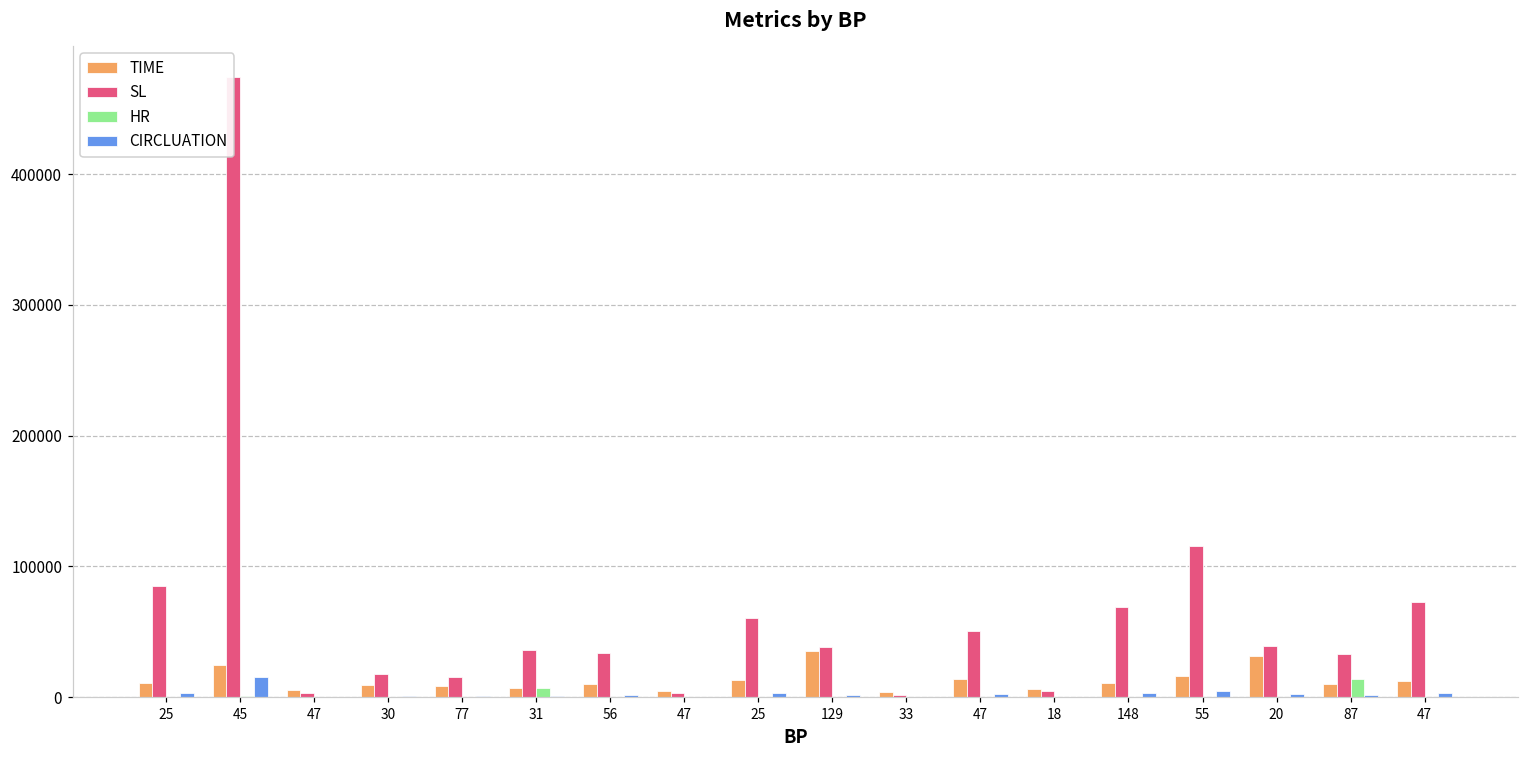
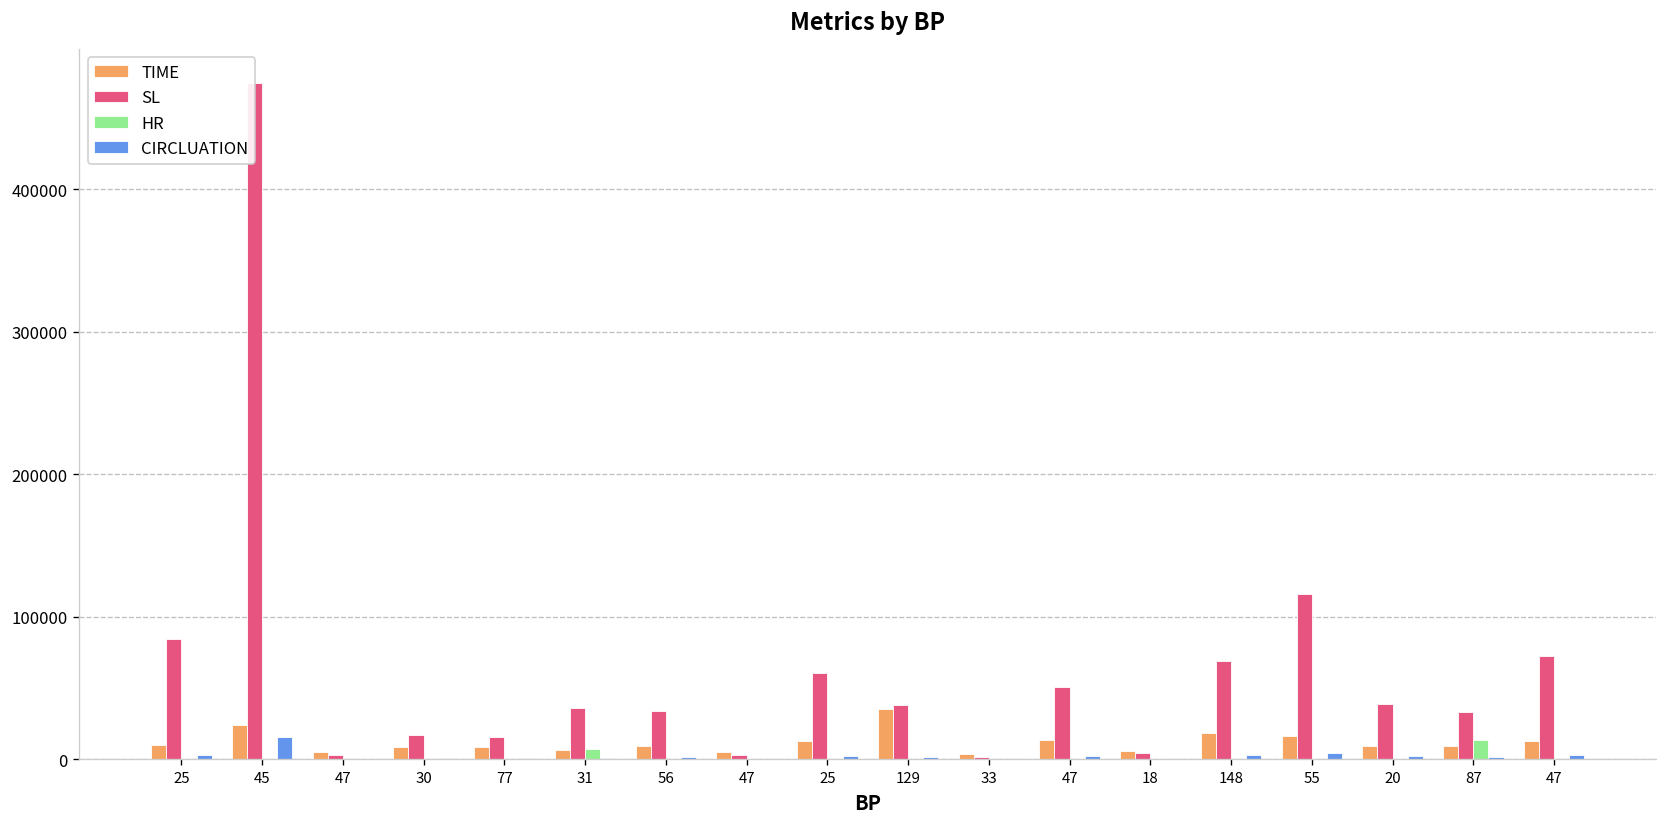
  {
    "TIME": {
      "45": 25000,
      "30": 9000,
      "77": 9000,
      "31": 7000,
      "56": 10000,
      "129": 35000,
      "33": 4000,
      "18": 6000,
-     "148": 11000,
+     "148": 18000,
      "55": 16000,
-     "20": 31000,
+     "20": 9000,
      "87": 10000
    },
    "SL": {
      "45": 474000,
      "30": 17000,
      "77": 16000,
      "31": 36000,
      "56": 34000,
      "129": 38000,
      "18": 5000,
      "148": 69000,
      "55": 116000,
      "20": 39000,
      "87": 33000
    },
    "HR": {
      "31": 7000,
      "87": 14000
    },
    "CIRCLUATION": {
      "45": 16000,
      "148": 3000,
      "55": 4000,
      "20": 2000
    }
  }
